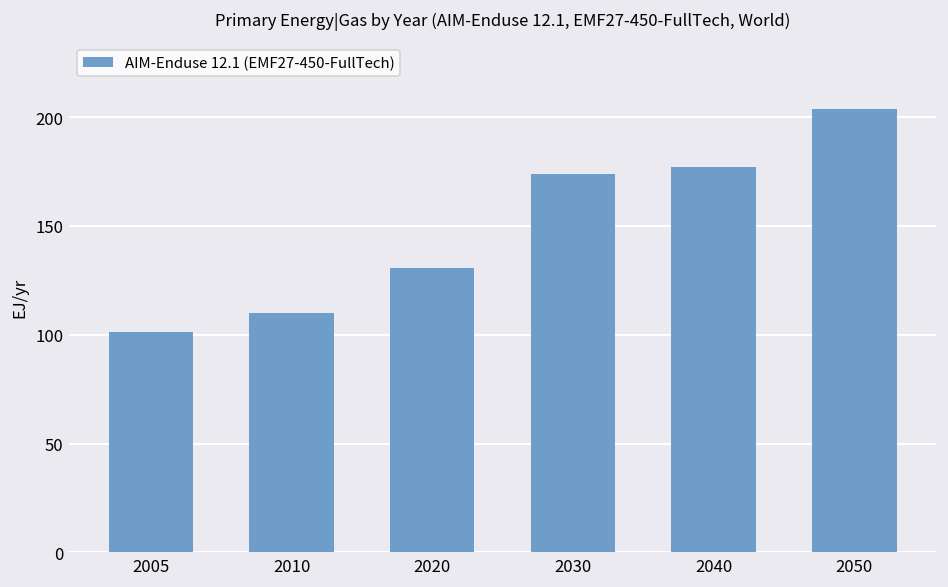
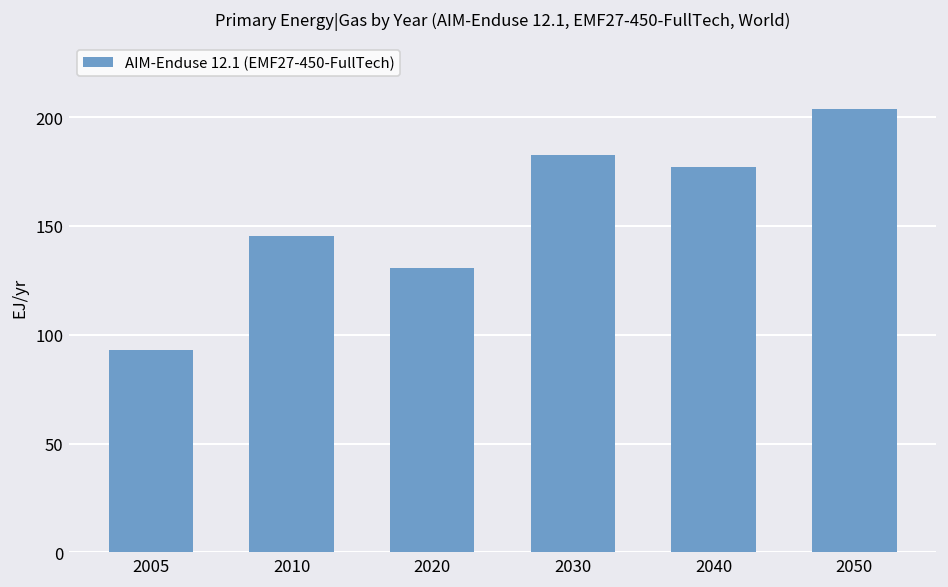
  {
-   "2005": 101,
-   "2010": 110,
+   "2005": 93,
+   "2010": 145,
    "2020": 130,
-   "2030": 174,
+   "2030": 183,
    "2040": 177,
    "2050": 204
  }
